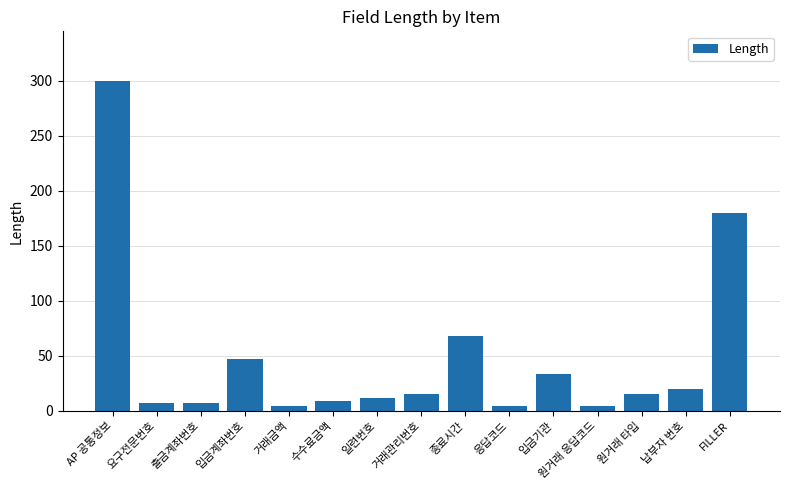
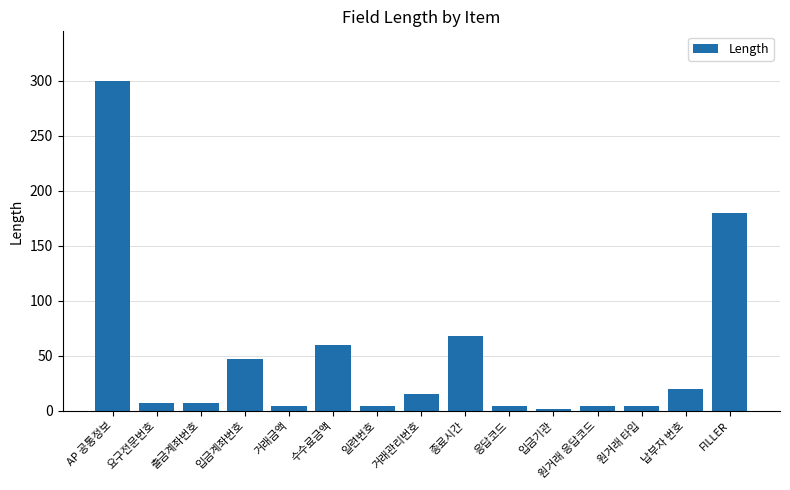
  {
    "AP 공통정보": 300,
    "요구전문번호": 7,
    "출금계좌번호": 7,
    "입금계좌번호": 47,
    "거래금액": 4,
-   "수수료금액": 9,
-   "일련번호": 12,
+   "수수료금액": 60,
+   "일련번호": 4,
    "거래관리번호": 15,
    "종료시간": 68,
    "응답코드": 4,
-   "입금기관": 33,
+   "입금기관": 2,
    "원거래 응답코드": 4,
-   "원거래 타입": 15,
+   "원거래 타입": 4,
    "납부자 번호": 20,
    "FILLER": 180
  }
